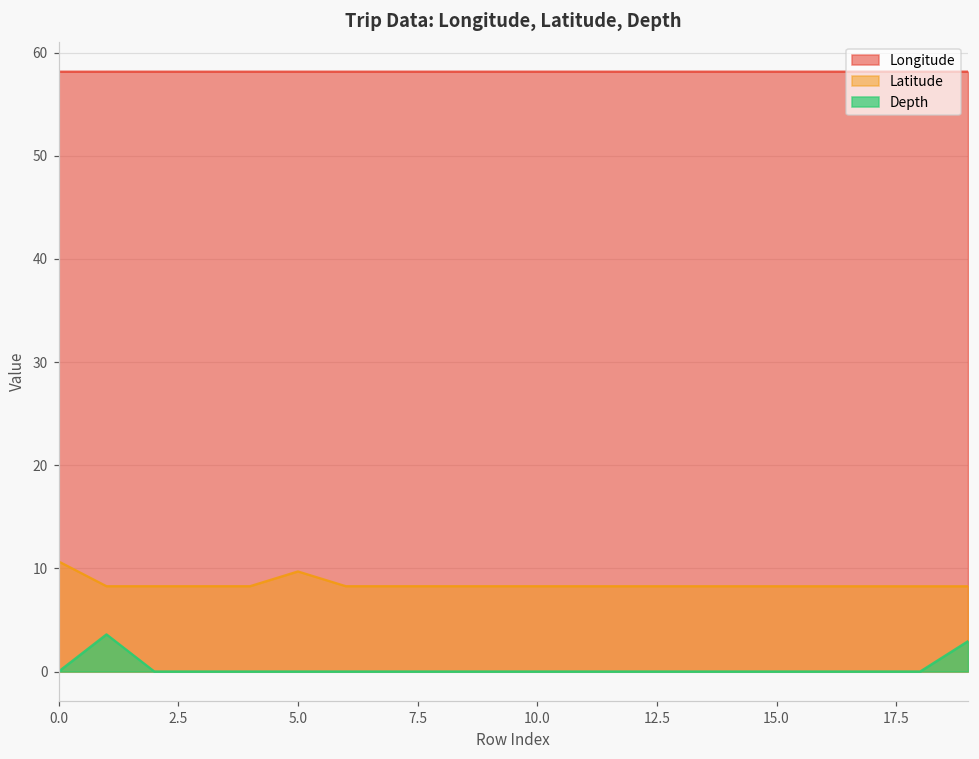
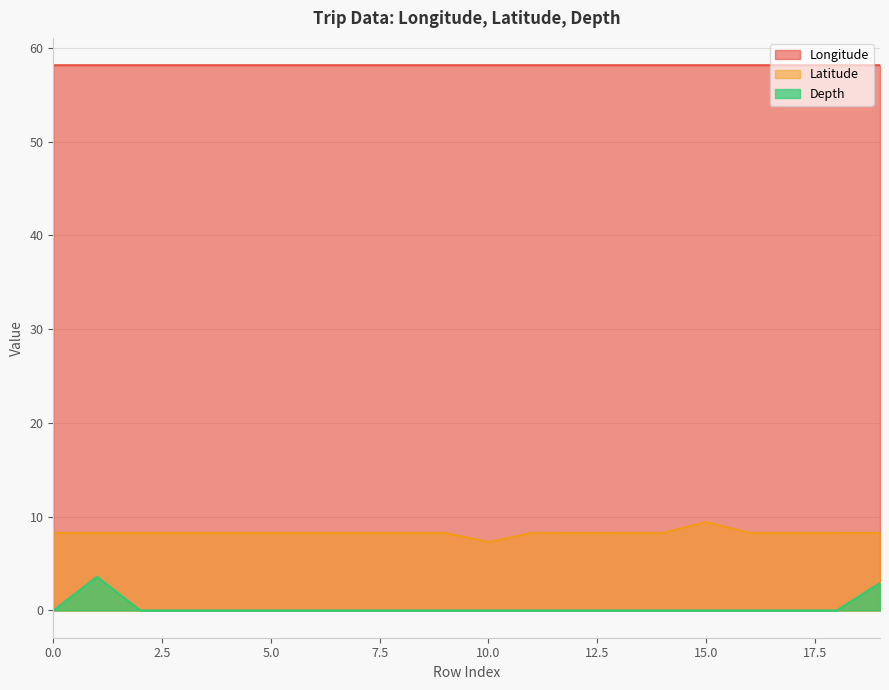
  {
    "Longitude": {
      "0.0": 58,
      "5.0": 58,
      "10.0": 58,
      "15.0": 58
    },
    "Latitude": {
-     "0.0": 11,
-     "5.0": 10,
-     "10.0": 8,
-     "15.0": 8
+     "0.0": 8,
+     "5.0": 8,
+     "10.0": 7,
+     "15.0": 9
    },
    "Depth": {
      "0.0": 0,
      "5.0": 0,
      "10.0": 0,
      "15.0": 0
    }
  }
